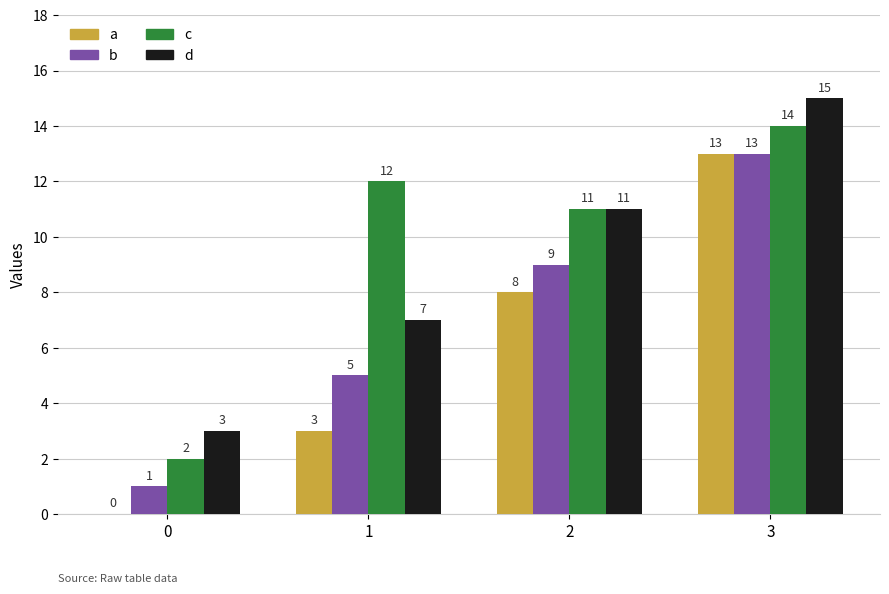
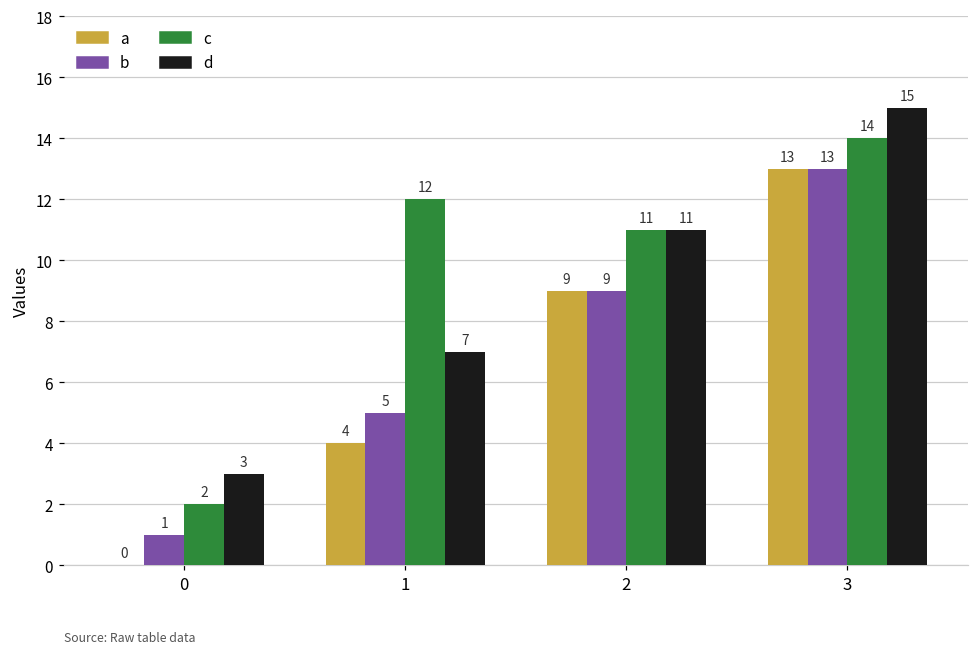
  {
    "a": {
      "0": 0,
-     "1": 3,
-     "2": 8,
+     "1": 4,
+     "2": 9,
      "3": 13
    },
    "b": {
      "0": 1,
      "1": 5,
      "2": 9,
      "3": 13
    },
    "c": {
      "0": 2,
      "1": 12,
      "2": 11,
      "3": 14
    },
    "d": {
      "0": 3,
      "1": 7,
      "2": 11,
      "3": 15
    }
  }
